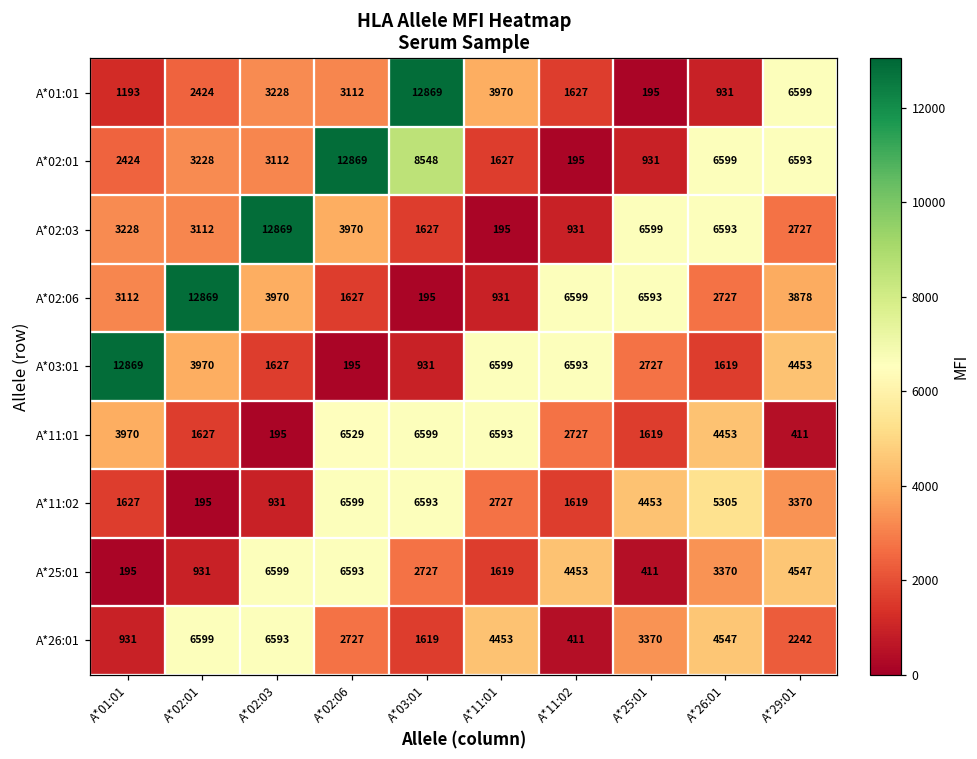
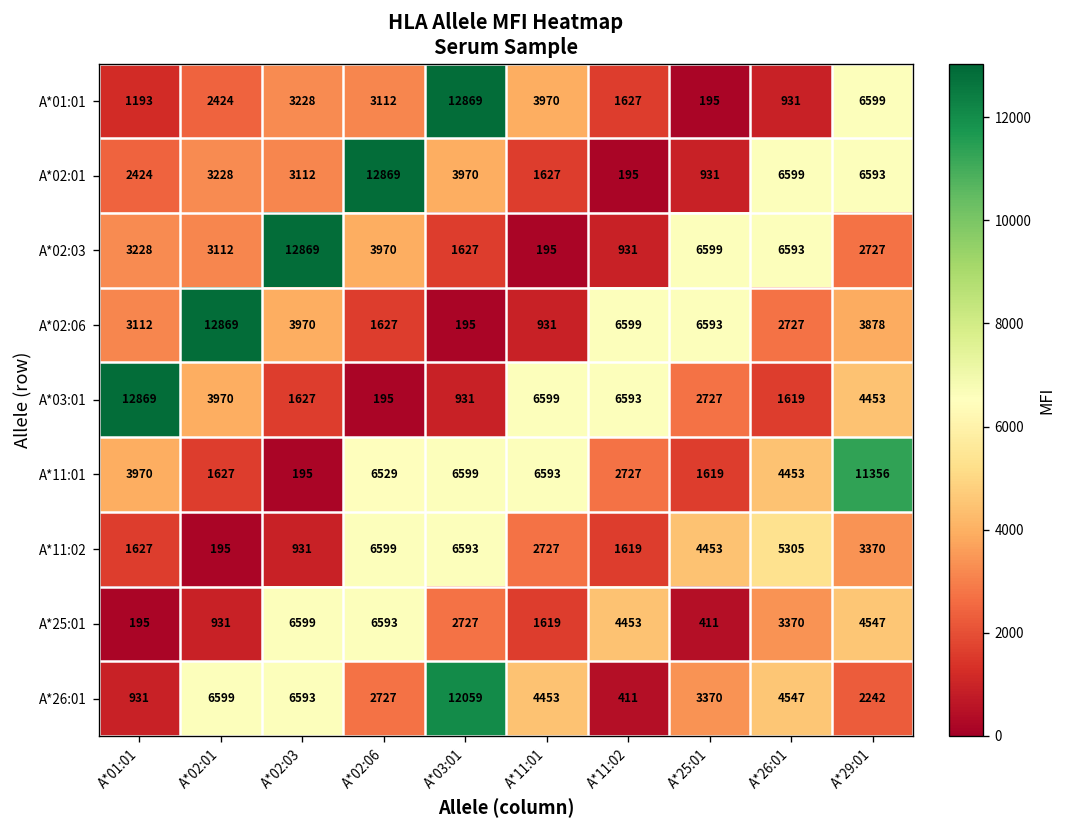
  {
    "A*01:01": {
      "A*01:01": 1193,
      "A*02:01": 2424,
      "A*02:03": 3228,
      "A*02:06": 3112,
      "A*03:01": 12869,
      "A*11:01": 3970,
      "A*11:02": 1627,
      "A*25:01": 195,
      "A*26:01": 931,
      "A*29:01": 6599
    },
    "A*02:01": {
      "A*01:01": 2424,
      "A*02:01": 3228,
      "A*02:03": 3112,
      "A*02:06": 12869,
-     "A*03:01": 8548,
+     "A*03:01": 3970,
      "A*11:01": 1627,
      "A*11:02": 195,
      "A*25:01": 931,
      "A*26:01": 6599,
      "A*29:01": 6593
    },
    "A*02:03": {
      "A*01:01": 3228,
      "A*02:01": 3112,
      "A*02:03": 12869,
      "A*02:06": 3970,
      "A*03:01": 1627,
      "A*11:01": 195,
      "A*11:02": 931,
      "A*25:01": 6599,
      "A*26:01": 6593,
      "A*29:01": 2727
    },
    "A*02:06": {
      "A*01:01": 3112,
      "A*02:01": 12869,
      "A*02:03": 3970,
      "A*02:06": 1627,
      "A*03:01": 195,
      "A*11:01": 931,
      "A*11:02": 6599,
      "A*25:01": 6593,
      "A*26:01": 2727,
      "A*29:01": 3878
    },
    "A*03:01": {
      "A*01:01": 12869,
      "A*02:01": 3970,
      "A*02:03": 1627,
      "A*02:06": 195,
      "A*03:01": 931,
      "A*11:01": 6599,
      "A*11:02": 6593,
      "A*25:01": 2727,
      "A*26:01": 1619,
      "A*29:01": 4453
    },
    "A*11:01": {
      "A*01:01": 3970,
      "A*02:01": 1627,
      "A*02:03": 195,
      "A*02:06": 6529,
      "A*03:01": 6599,
      "A*11:01": 6593,
      "A*11:02": 2727,
      "A*25:01": 1619,
      "A*26:01": 4453,
-     "A*29:01": 411
+     "A*29:01": 11356
    },
    "A*11:02": {
      "A*01:01": 1627,
      "A*02:01": 195,
      "A*02:03": 931,
      "A*02:06": 6599,
      "A*03:01": 6593,
      "A*11:01": 2727,
      "A*11:02": 1619,
      "A*25:01": 4453,
      "A*26:01": 5305,
      "A*29:01": 3370
    },
    "A*25:01": {
      "A*01:01": 195,
      "A*02:01": 931,
      "A*02:03": 6599,
      "A*02:06": 6593,
      "A*03:01": 2727,
      "A*11:01": 1619,
      "A*11:02": 4453,
      "A*25:01": 411,
      "A*26:01": 3370,
      "A*29:01": 4547
    },
    "A*26:01": {
      "A*01:01": 931,
      "A*02:01": 6599,
      "A*02:03": 6593,
      "A*02:06": 2727,
-     "A*03:01": 1619,
+     "A*03:01": 12059,
      "A*11:01": 4453,
      "A*11:02": 411,
      "A*25:01": 3370,
      "A*26:01": 4547,
      "A*29:01": 2242
    }
  }
